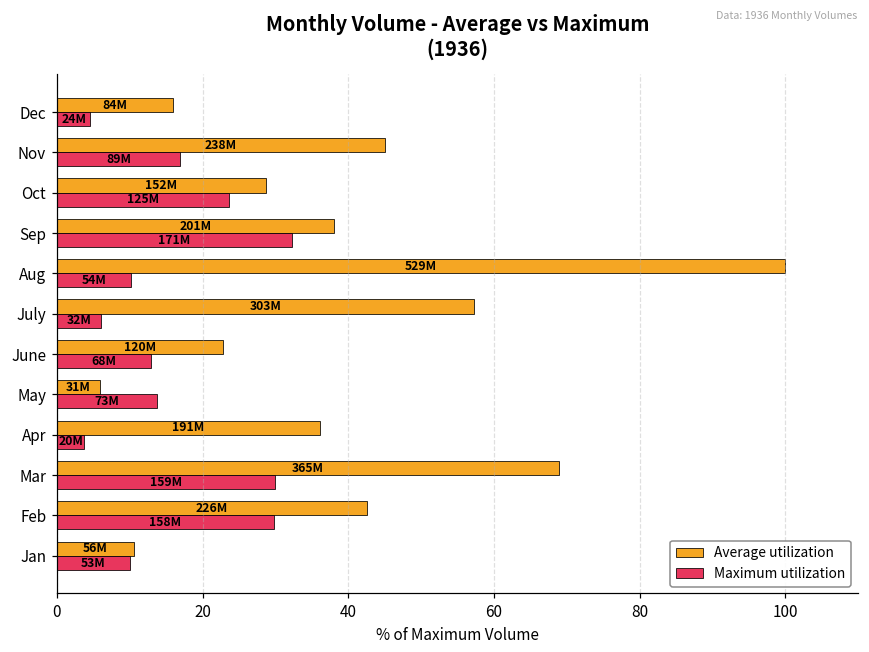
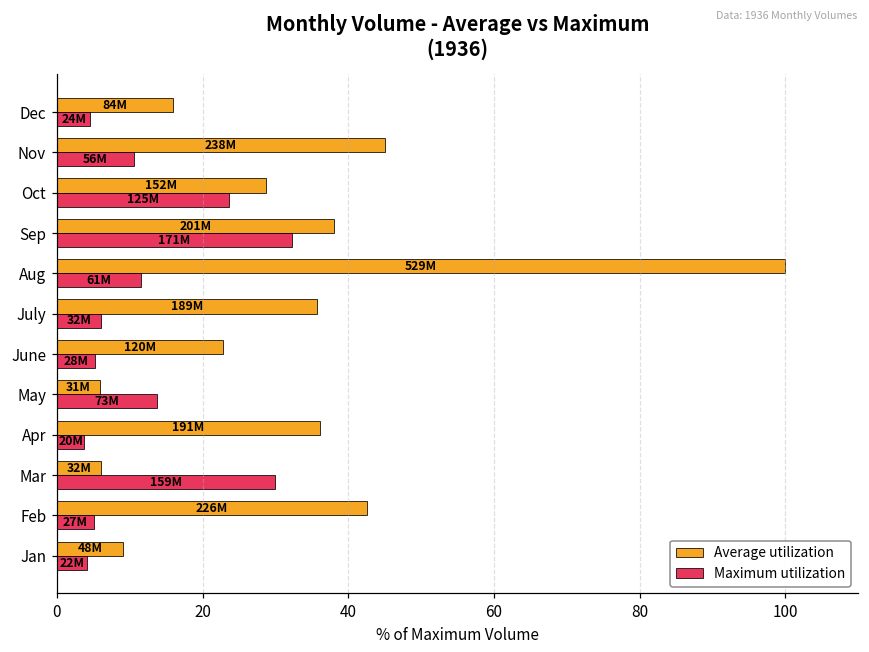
  {
    "Average utilization": {
-     "July": "303M",
-     "Mar": "365M",
-     "Jan": "56M"
+     "July": "189M",
+     "Mar": "32M",
+     "Jan": "48M"
    },
    "Maximum utilization": {
-     "Nov": "89M",
-     "Aug": "54M",
-     "June": "68M",
-     "Feb": "158M",
-     "Jan": "53M"
+     "Nov": "56M",
+     "Aug": "61M",
+     "June": "28M",
+     "Feb": "27M",
+     "Jan": "22M"
    }
  }
